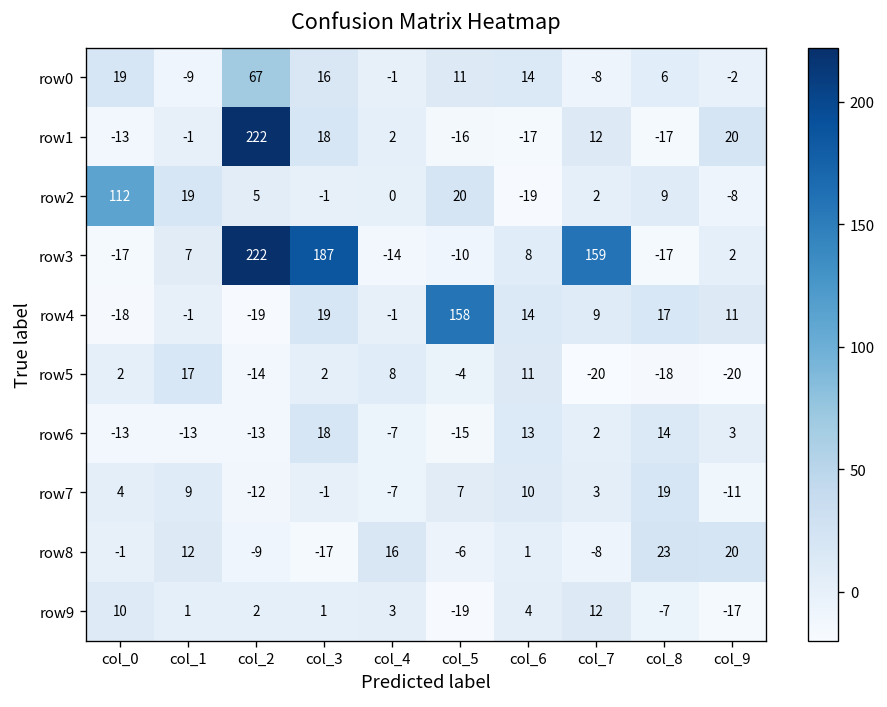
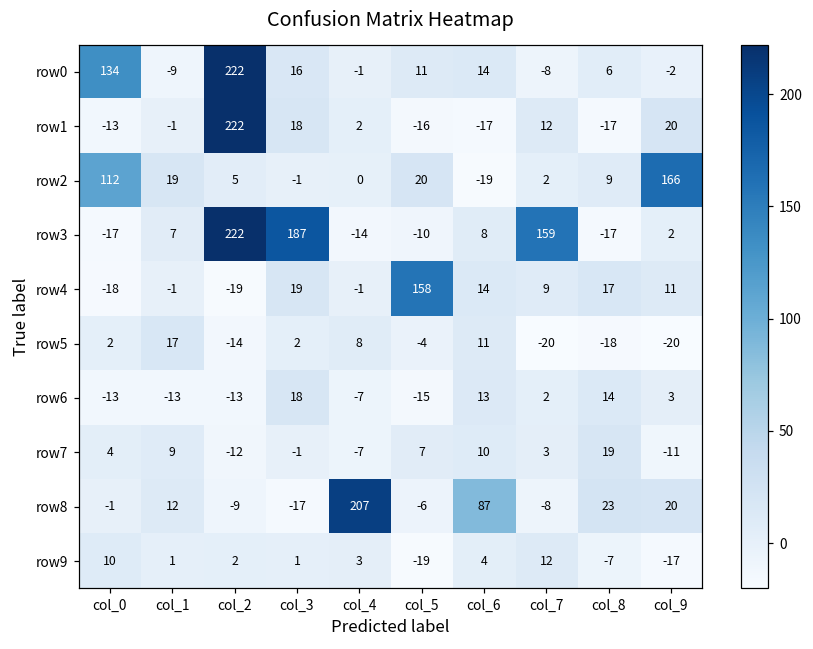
  {
    "row0": {
-     "col_0": 19,
+     "col_0": 134,
      "col_1": -9,
-     "col_2": 67,
+     "col_2": 222,
      "col_3": 16,
      "col_4": -1,
      "col_5": 11,
      "col_6": 14,
      "col_7": -8,
      "col_8": 6,
      "col_9": -2
    },
    "row1": {
      "col_0": -13,
      "col_1": -1,
      "col_2": 222,
      "col_3": 18,
      "col_4": 2,
      "col_5": -16,
      "col_6": -17,
      "col_7": 12,
      "col_8": -17,
      "col_9": 20
    },
    "row2": {
      "col_0": 112,
      "col_1": 19,
      "col_2": 5,
      "col_3": -1,
      "col_4": 0,
      "col_5": 20,
      "col_6": -19,
      "col_7": 2,
      "col_8": 9,
-     "col_9": -8
+     "col_9": 166
    },
    "row3": {
      "col_0": -17,
      "col_1": 7,
      "col_2": 222,
      "col_3": 187,
      "col_4": -14,
      "col_5": -10,
      "col_6": 8,
      "col_7": 159,
      "col_8": -17,
      "col_9": 2
    },
    "row4": {
      "col_0": -18,
      "col_1": -1,
      "col_2": -19,
      "col_3": 19,
      "col_4": -1,
      "col_5": 158,
      "col_6": 14,
      "col_7": 9,
      "col_8": 17,
      "col_9": 11
    },
    "row5": {
      "col_0": 2,
      "col_1": 17,
      "col_2": -14,
      "col_3": 2,
      "col_4": 8,
      "col_5": -4,
      "col_6": 11,
      "col_7": -20,
      "col_8": -18,
      "col_9": -20
    },
    "row6": {
      "col_0": -13,
      "col_1": -13,
      "col_2": -13,
      "col_3": 18,
      "col_4": -7,
      "col_5": -15,
      "col_6": 13,
      "col_7": 2,
      "col_8": 14,
      "col_9": 3
    },
    "row7": {
      "col_0": 4,
      "col_1": 9,
      "col_2": -12,
      "col_3": -1,
      "col_4": -7,
      "col_5": 7,
      "col_6": 10,
      "col_7": 3,
      "col_8": 19,
      "col_9": -11
    },
    "row8": {
      "col_0": -1,
      "col_1": 12,
      "col_2": -9,
      "col_3": -17,
-     "col_4": 16,
+     "col_4": 207,
      "col_5": -6,
-     "col_6": 1,
+     "col_6": 87,
      "col_7": -8,
      "col_8": 23,
      "col_9": 20
    },
    "row9": {
      "col_0": 10,
      "col_1": 1,
      "col_2": 2,
      "col_3": 1,
      "col_4": 3,
      "col_5": -19,
      "col_6": 4,
      "col_7": 12,
      "col_8": -7,
      "col_9": -17
    }
  }
